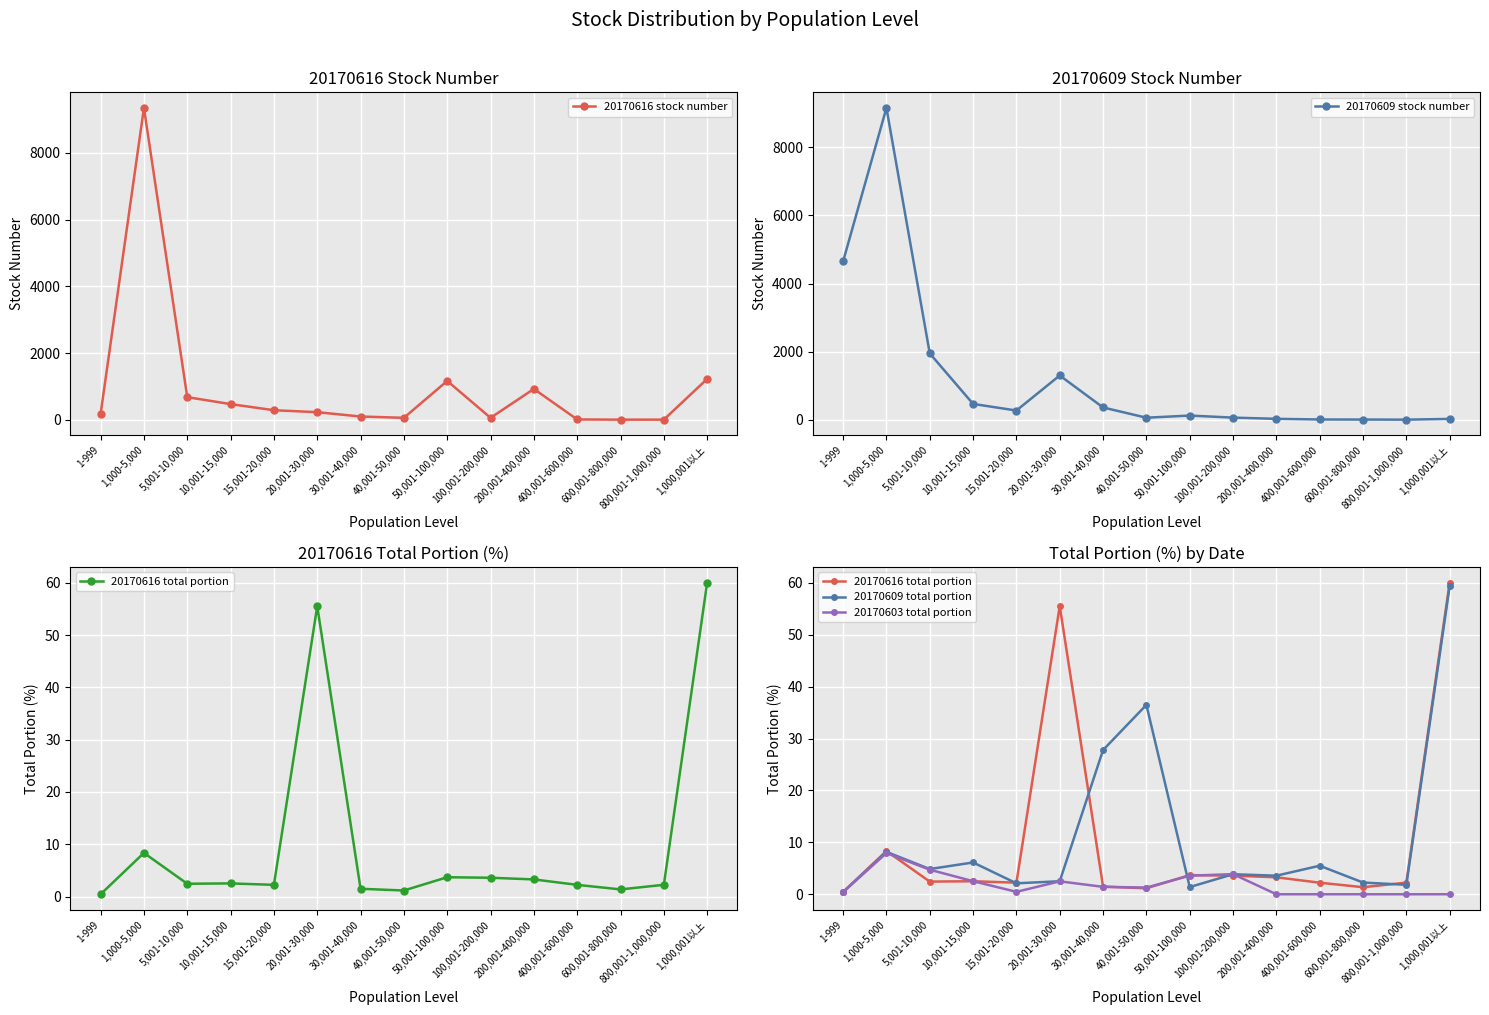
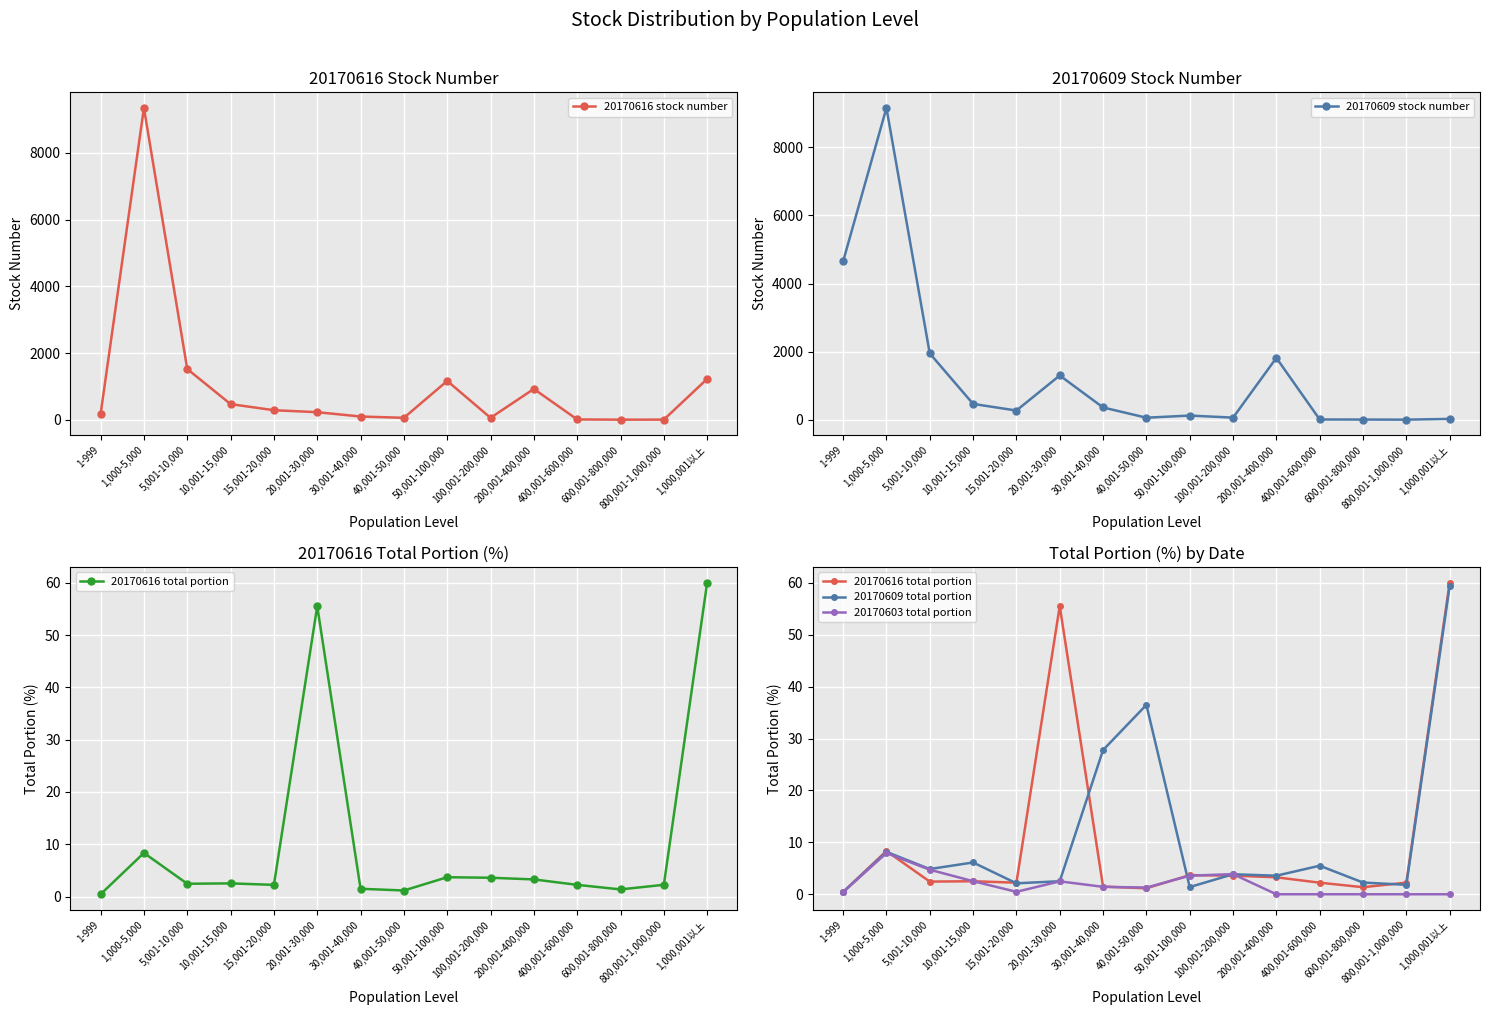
  {
    "20170616 Stock Number": {
      "1-999": 200,
      "1,000-5,000": 9300,
-     "5,001-10,000": 700,
+     "5,001-10,000": 1500,
      "10,001-15,000": 500,
      "15,001-20,000": 300,
      "20,001-30,000": 200,
      "30,001-40,000": 100,
      "40,001-50,000": 100,
      "50,001-100,000": 1200,
      "100,001-200,000": 100,
      "200,001-400,000": 900,
      "400,001-600,000": 0,
      "600,001-800,000": 0,
      "800,001-1,000,000": 0,
      "1,000,001以上": 1200
    },
    "20170609 Stock Number": {
      "1-999": 4700,
      "1,000-5,000": 9200,
      "5,001-10,000": 2000,
      "10,001-15,000": 500,
      "15,001-20,000": 300,
      "20,001-30,000": 1300,
      "30,001-40,000": 400,
      "40,001-50,000": 100,
      "50,001-100,000": 100,
      "100,001-200,000": 100,
-     "200,001-400,000": 0,
+     "200,001-400,000": 1800,
      "400,001-600,000": 0,
      "600,001-800,000": 0,
      "800,001-1,000,000": 0,
      "1,000,001以上": 0
    },
    "20170616 Total Portion (%)": {
      "1-999": 0,
      "1,000-5,000": 8,
      "5,001-10,000": 2,
      "10,001-15,000": 3,
      "15,001-20,000": 2,
      "20,001-30,000": 56,
      "30,001-40,000": 1,
      "40,001-50,000": 1,
      "50,001-100,000": 4,
      "100,001-200,000": 4,
      "200,001-400,000": 3,
      "400,001-600,000": 2,
      "600,001-800,000": 1,
      "800,001-1,000,000": 2,
      "1,000,001以上": 60
    },
    "Total Portion (%) by Date": {
      "20170616 total portion": {
        "5,001-10,000": 2,
        "20,001-30,000": 56,
        "400,001-600,000": 2,
        "600,001-800,000": 1,
        "1,000,001以上": 60
      },
      "20170609 total portion": {
        "10,001-15,000": 6,
        "30,001-40,000": 28,
        "40,001-50,000": 37,
        "50,001-100,000": 1,
        "400,001-600,000": 6,
        "600,001-800,000": 2,
        "1,000,001以上": 59
      },
      "20170603 total portion": {
        "15,001-20,000": 0,
        "200,001-400,000": 0,
        "400,001-600,000": 0,
        "600,001-800,000": 0,
        "800,001-1,000,000": 0,
        "1,000,001以上": 0
      }
    }
  }
